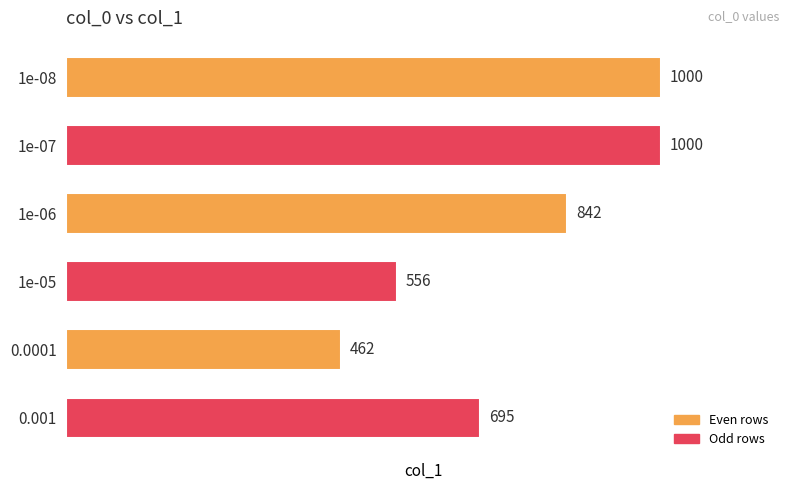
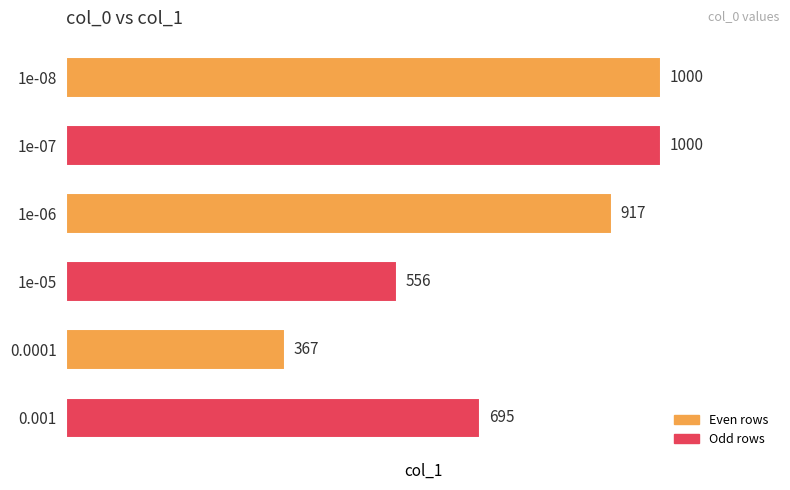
  {
    "1e-08": 1000,
    "1e-07": 1000,
-   "1e-06": 842,
+   "1e-06": 917,
    "1e-05": 556,
-   "0.0001": 462,
+   "0.0001": 367,
    "0.001": 695
  }
